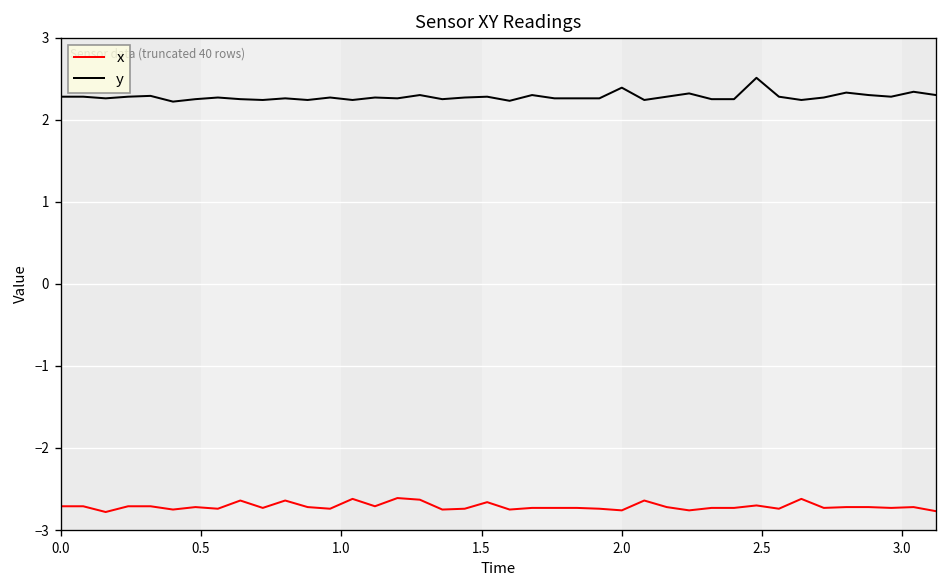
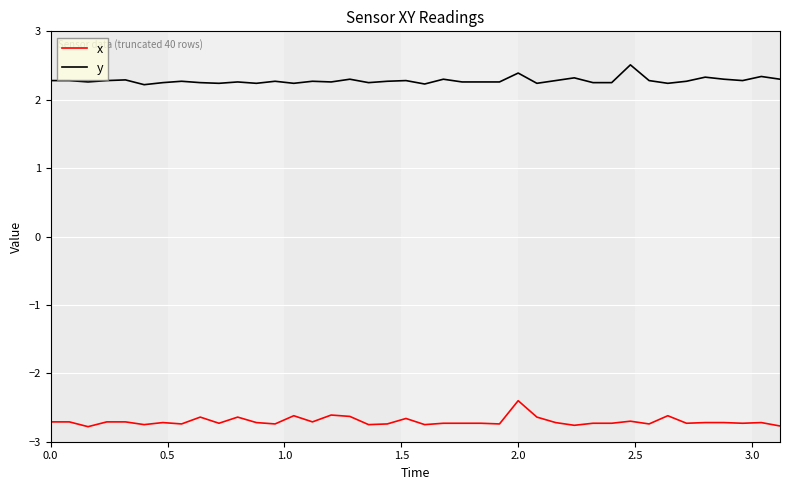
  {
    "x": {
      "0.0": -2.7,
-     "2.0": -2.8
+     "2.0": -2.4
    },
    "y": {
      "0.0": 2.3,
      "2.0": 2.4
    }
  }
